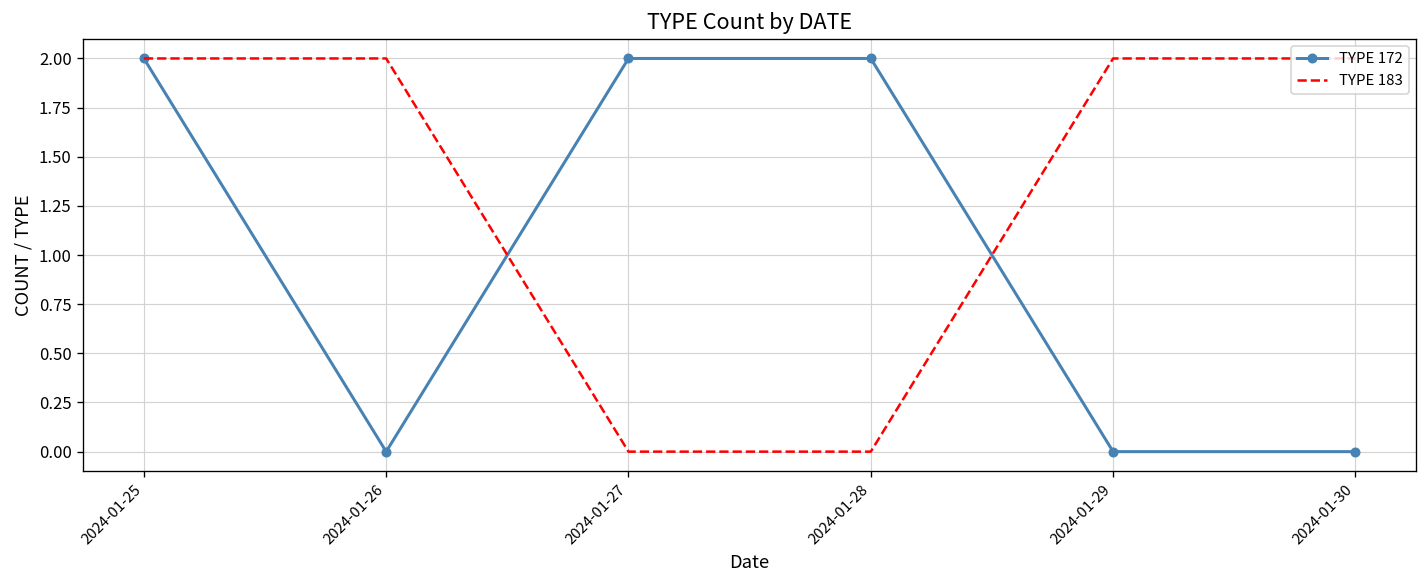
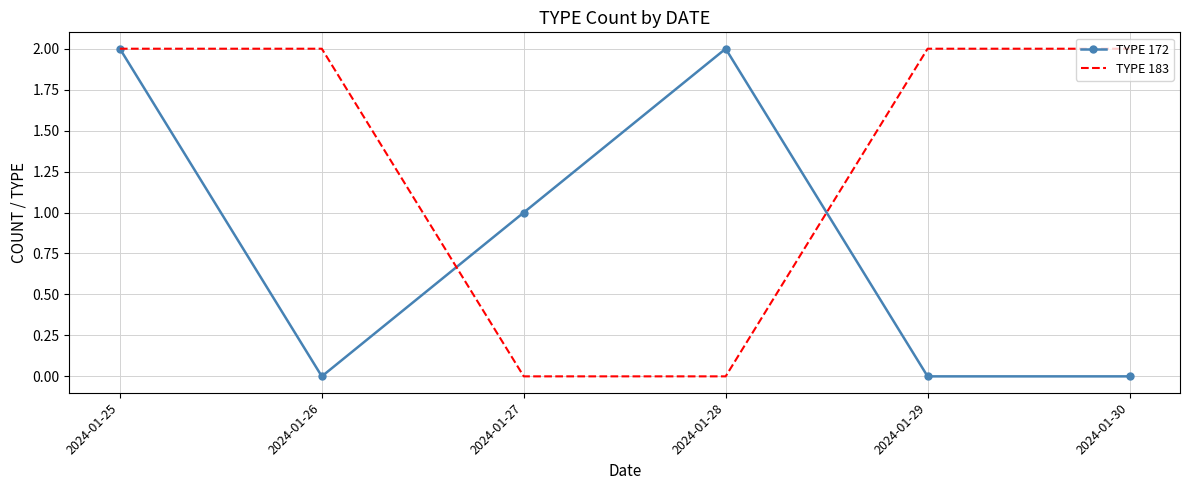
  {
    "TYPE 172": {
      "2024-01-26": 0,
-     "2024-01-27": 2,
+     "2024-01-27": 1,
      "2024-01-28": 2,
      "2024-01-29": 0,
      "2024-01-30": 0
    },
    "TYPE 183": {
      "2024-01-26": 2,
      "2024-01-27": 0,
      "2024-01-28": 0,
      "2024-01-29": 2
    }
  }
